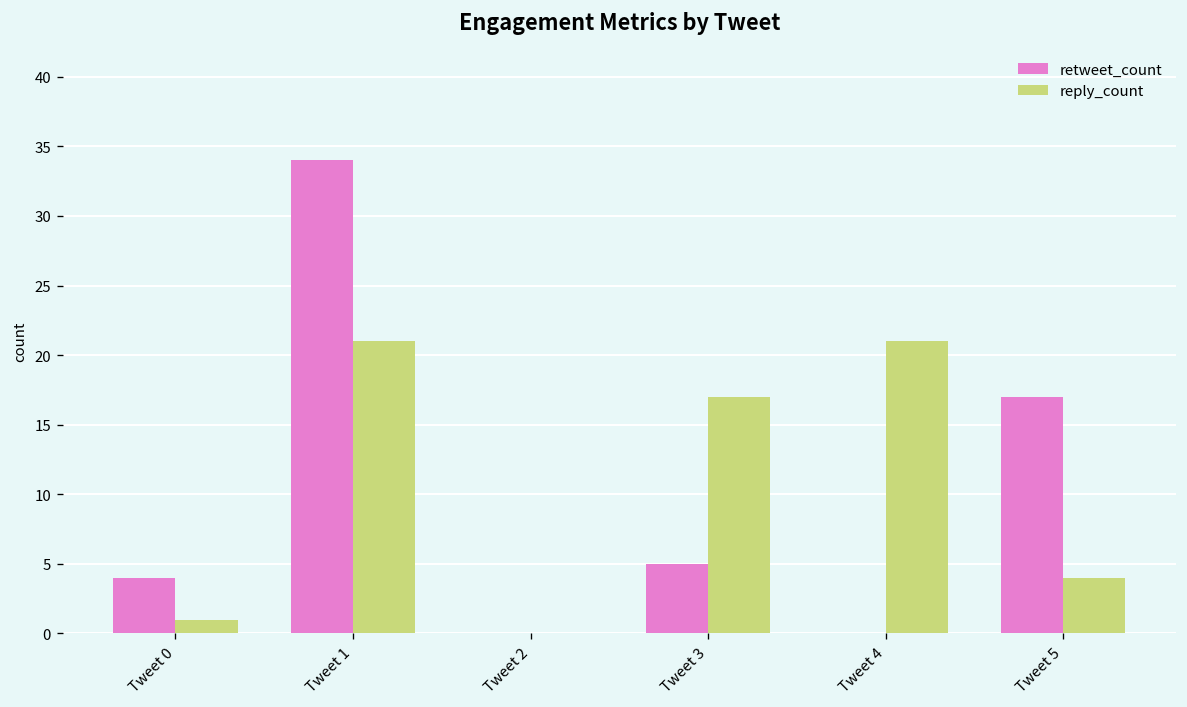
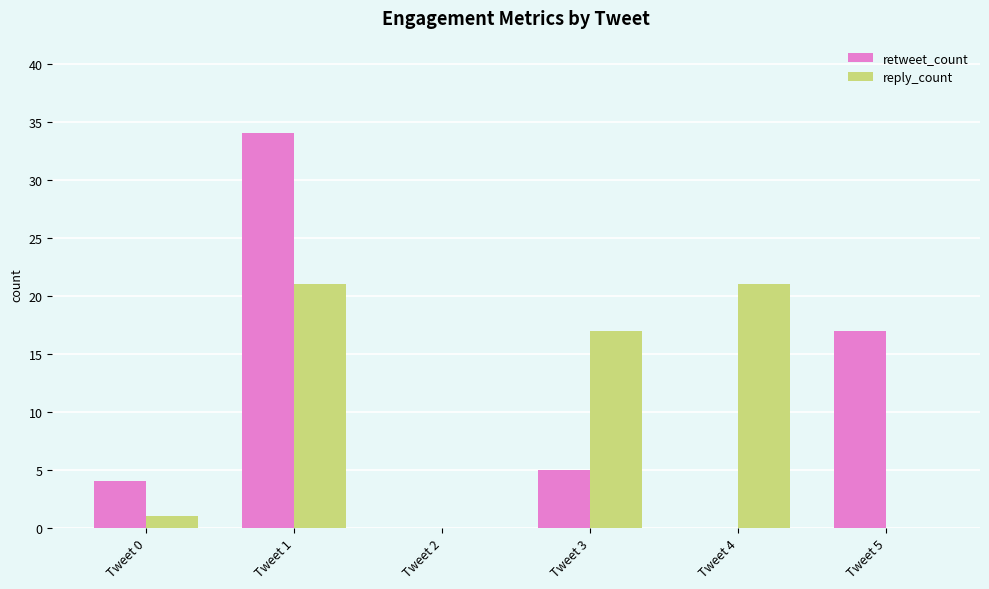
  {
    "retweet_count": {
      "Tweet 0": 4,
      "Tweet 1": 34,
      "Tweet 2": 0,
      "Tweet 3": 5,
      "Tweet 4": 0,
      "Tweet 5": 17
    },
    "reply_count": {
      "Tweet 0": 1,
      "Tweet 1": 21,
      "Tweet 2": 0,
      "Tweet 3": 17,
      "Tweet 4": 21,
-     "Tweet 5": 4
+     "Tweet 5": 0
    }
  }
